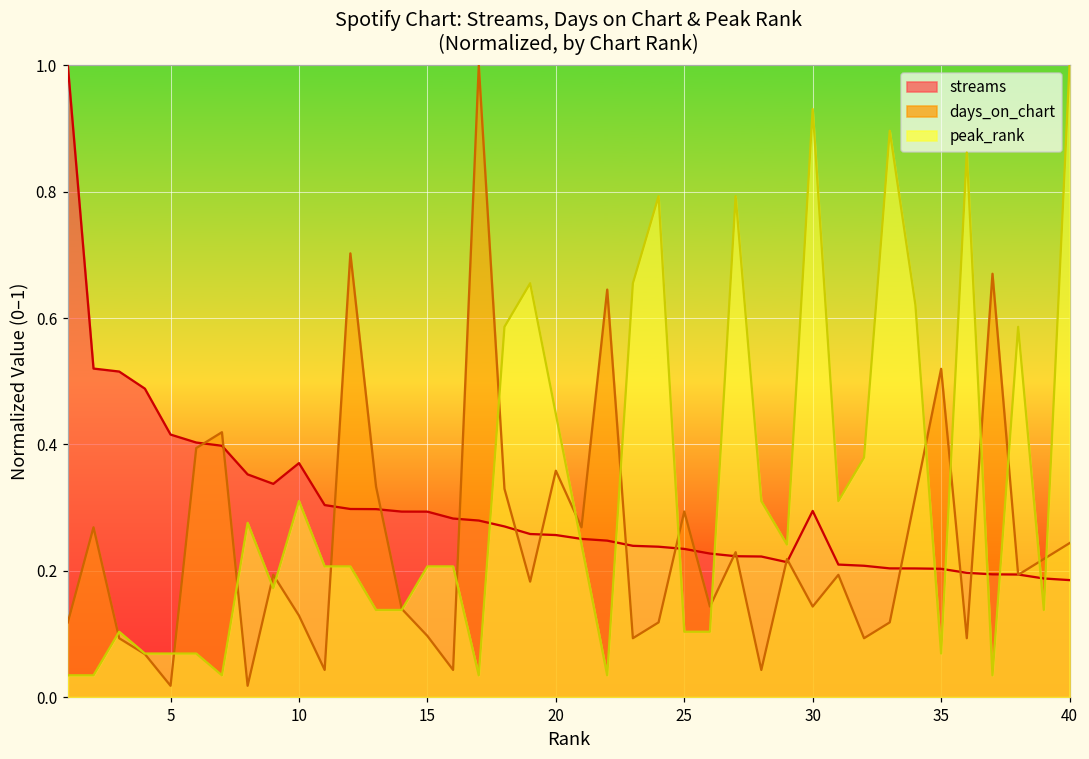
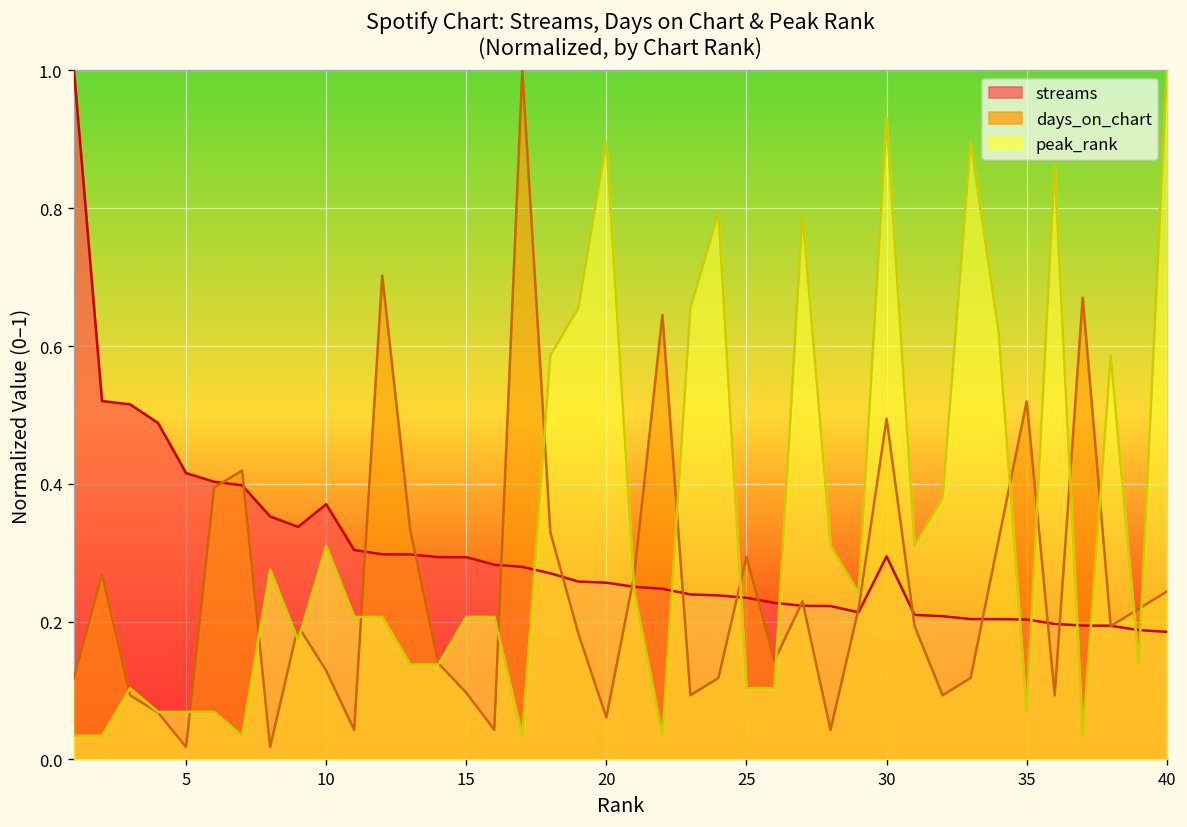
  {
    "streams": {
      "5": 0.42,
      "10": 0.37,
      "15": 0.29,
      "20": 0.26,
      "25": 0.23,
      "30": 0.29,
      "35": 0.20,
      "40": 0.19
    },
    "days_on_chart": {
      "5": 0.02,
      "10": 0.13,
      "15": 0.10,
-     "20": 0.36,
+     "20": 0.06,
      "25": 0.29,
-     "30": 0.14,
+     "30": 0.49,
      "35": 0.52,
      "40": 0.24
    },
    "peak_rank": {
      "5": 0.07,
      "10": 0.31,
      "15": 0.21,
-     "20": 0.45,
+     "20": 0.90,
      "25": 0.10,
      "30": 0.93,
      "35": 0.07,
      "40": 1.00
    }
  }
